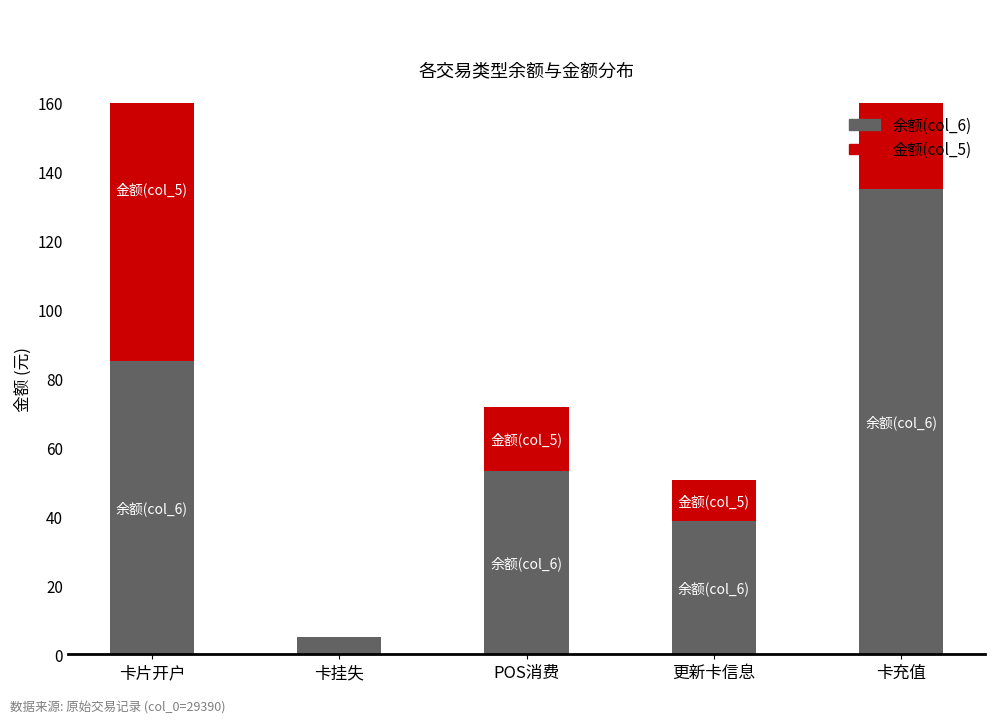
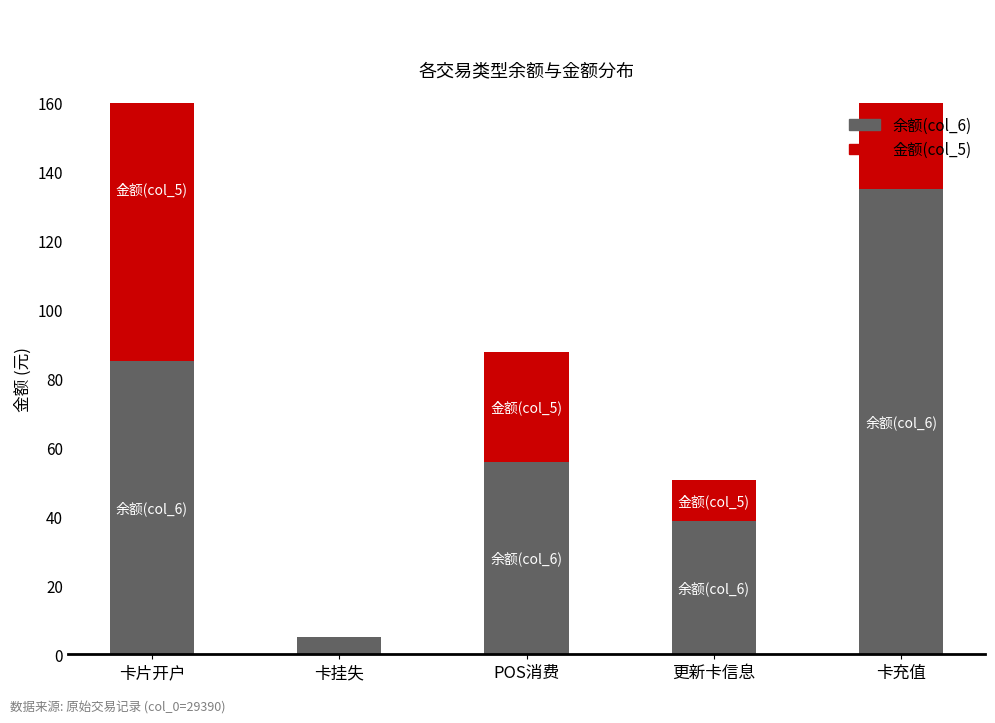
  {
    "余额(col_6)": {
      "卡挂失": 5,
-     "POS消费": 53
+     "POS消费": 56
    },
    "金额(col_5)": {
      "卡挂失": 0,
-     "POS消费": 19
+     "POS消费": 32
    }
  }
